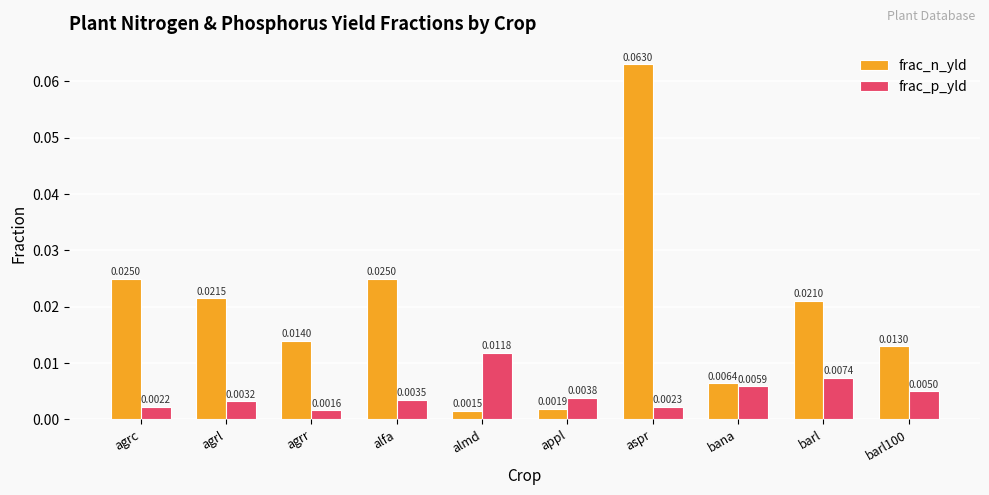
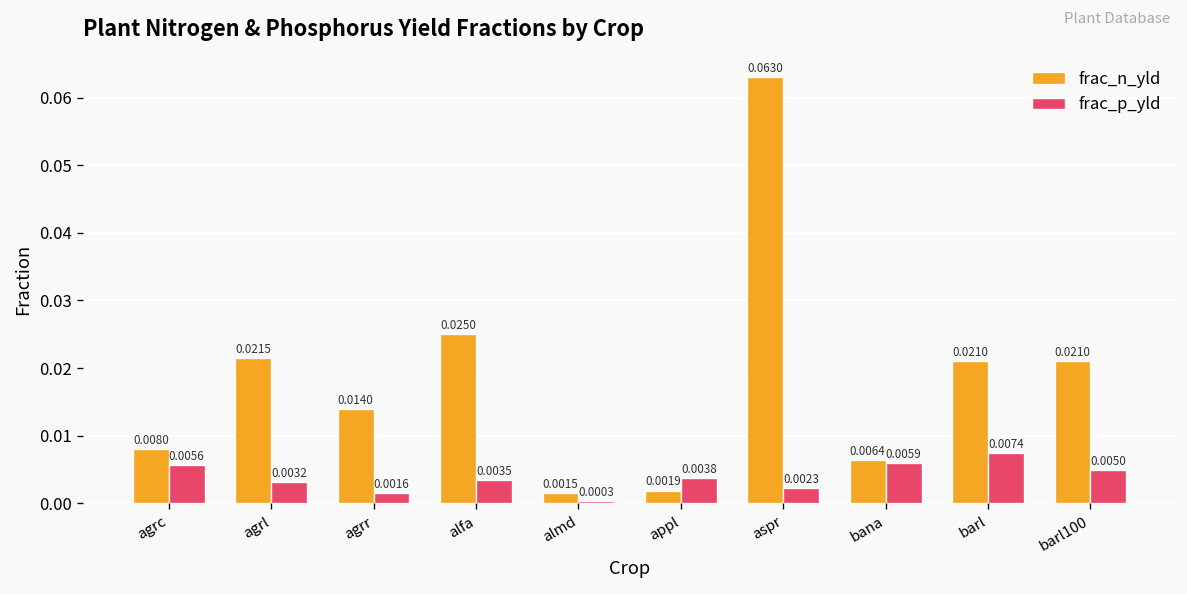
  {
    "frac_n_yld": {
-     "agrc": 0.0250,
+     "agrc": 0.0080,
      "agrl": 0.0215,
      "agrr": 0.0140,
      "alfa": 0.0250,
      "almd": 0.0015,
      "appl": 0.0019,
      "aspr": 0.0630,
      "bana": 0.0064,
      "barl": 0.0210,
-     "barl100": 0.0130
+     "barl100": 0.0210
    },
    "frac_p_yld": {
-     "agrc": 0.0022,
+     "agrc": 0.0056,
      "agrl": 0.0032,
      "agrr": 0.0016,
      "alfa": 0.0035,
-     "almd": 0.0118,
+     "almd": 0.0003,
      "appl": 0.0038,
      "aspr": 0.0023,
      "bana": 0.0059,
      "barl": 0.0074,
      "barl100": 0.0050
    }
  }
